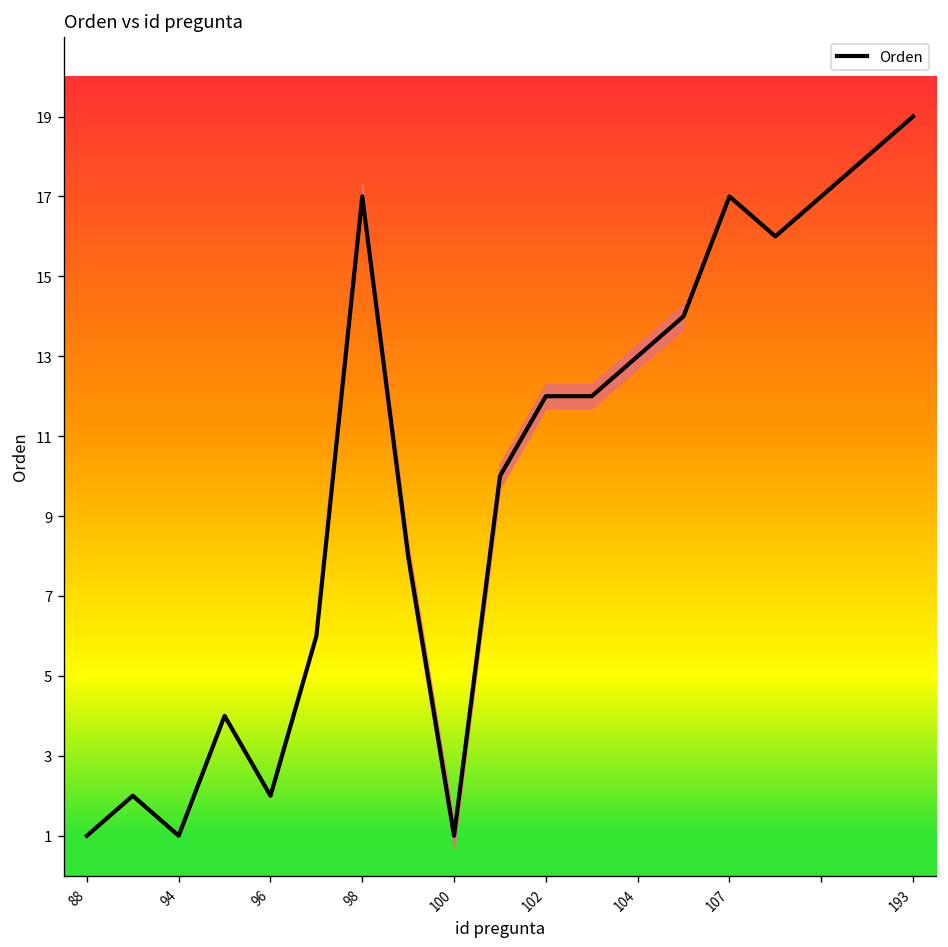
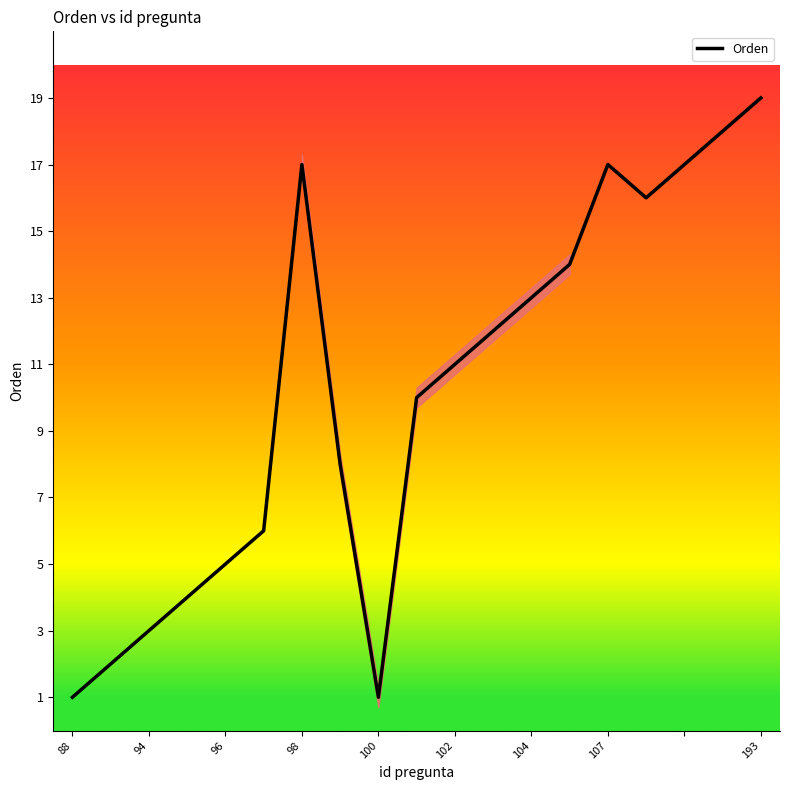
  {
    "Orden": {
      "88": 1,
-     "94": 1,
-     "96": 2,
+     "94": 3,
+     "96": 5,
      "98": 17,
      "100": 1,
-     "102": 12,
+     "102": 11,
      "104": 13,
      "107": 17,
      "193": 19
    }
  }
